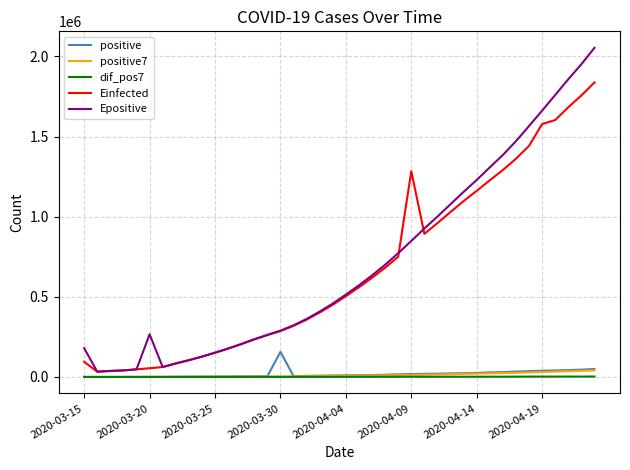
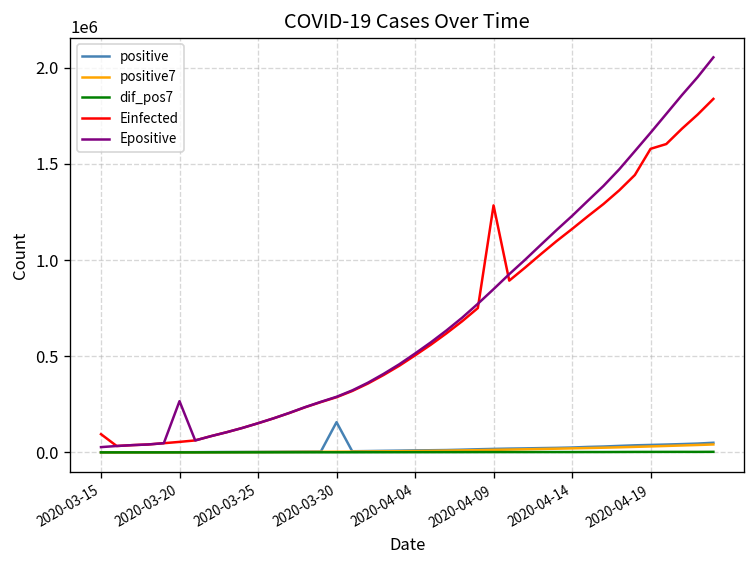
  {
    "positive": {
      "2020-03-30": 160000
    },
    "dif_pos7": {
      "2020-04-14": 0,
      "2020-04-19": 0
    },
    "Einfected": {
      "2020-03-15": 90000,
      "2020-03-20": 50000,
      "2020-04-09": 1280000,
      "2020-04-14": 1160000,
      "2020-04-19": 1580000
    },
    "Epositive": {
-     "2020-03-15": 180000,
+     "2020-03-15": 30000,
      "2020-03-20": 270000,
      "2020-04-09": 850000,
      "2020-04-14": 1230000,
      "2020-04-19": 1660000
    }
  }
